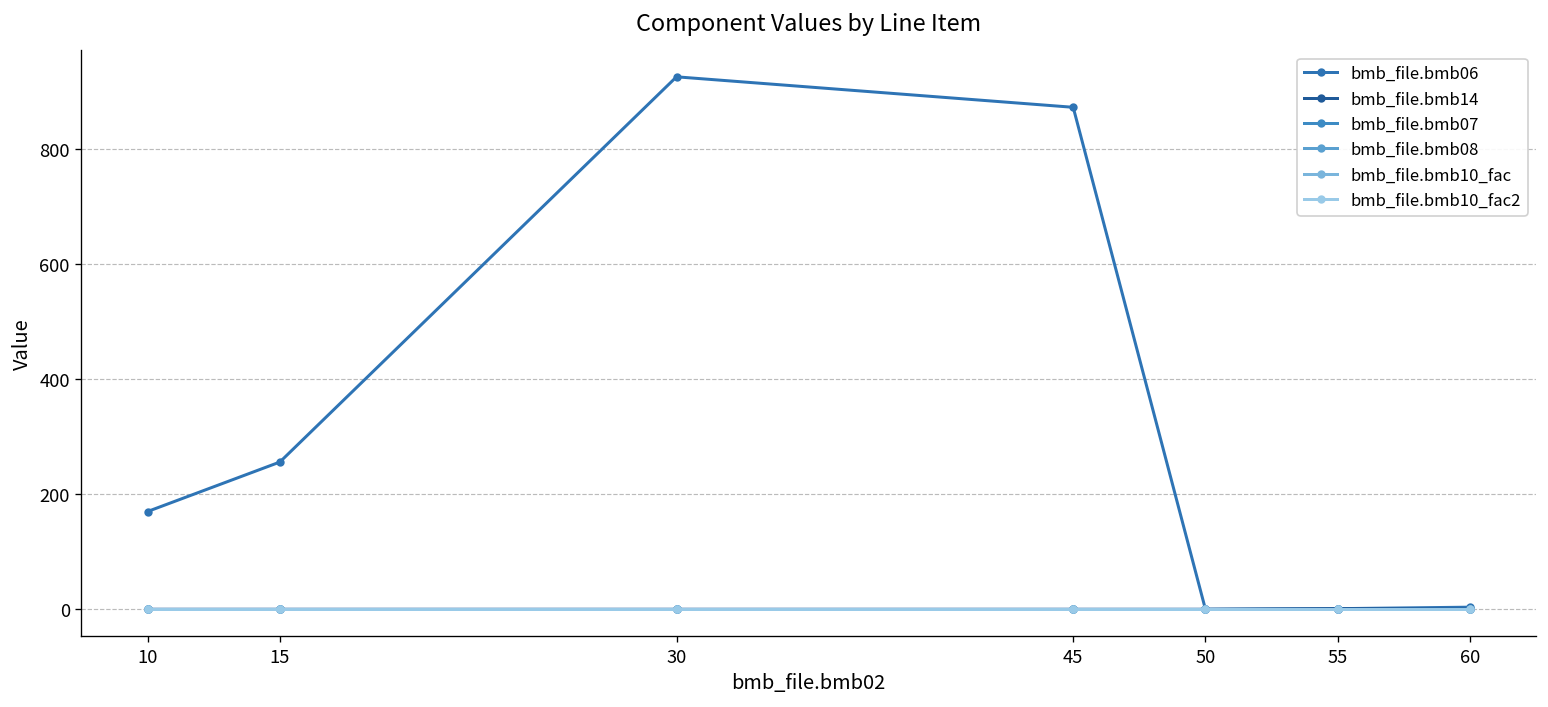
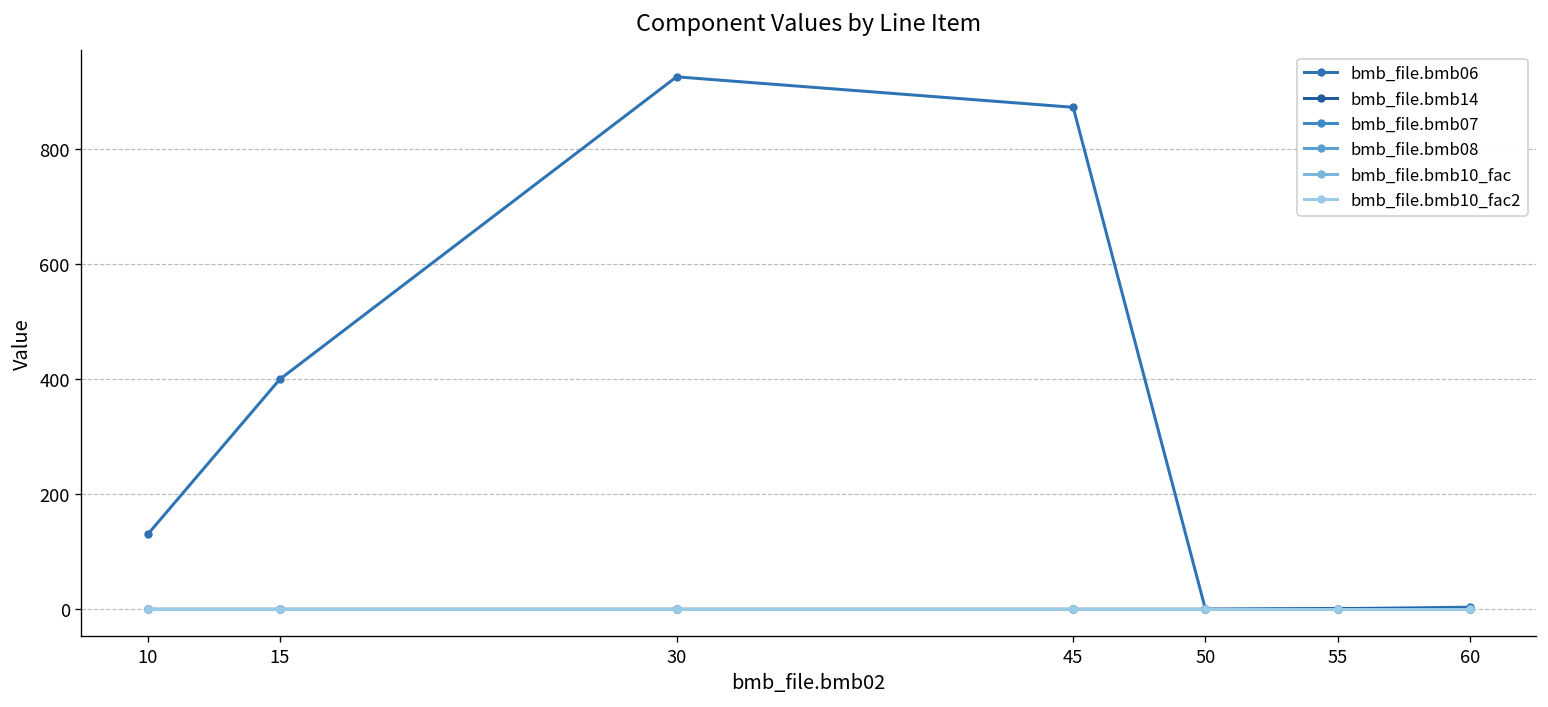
  {
    "bmb_file.bmb06": {
-     "10": 170,
-     "15": 260,
+     "10": 130,
+     "15": 400,
      "30": 930,
      "45": 870
    },
    "bmb_file.bmb10_fac2": {
      "10": 0,
      "15": 0,
      "30": 0,
      "45": 0
    }
  }
